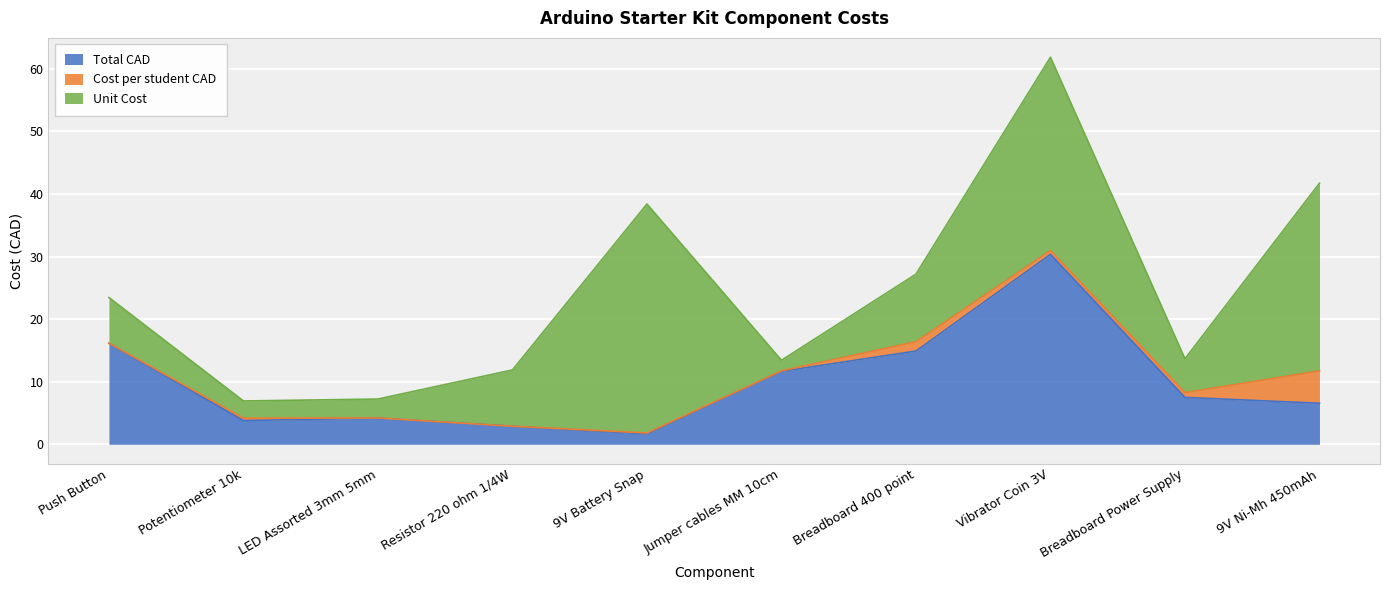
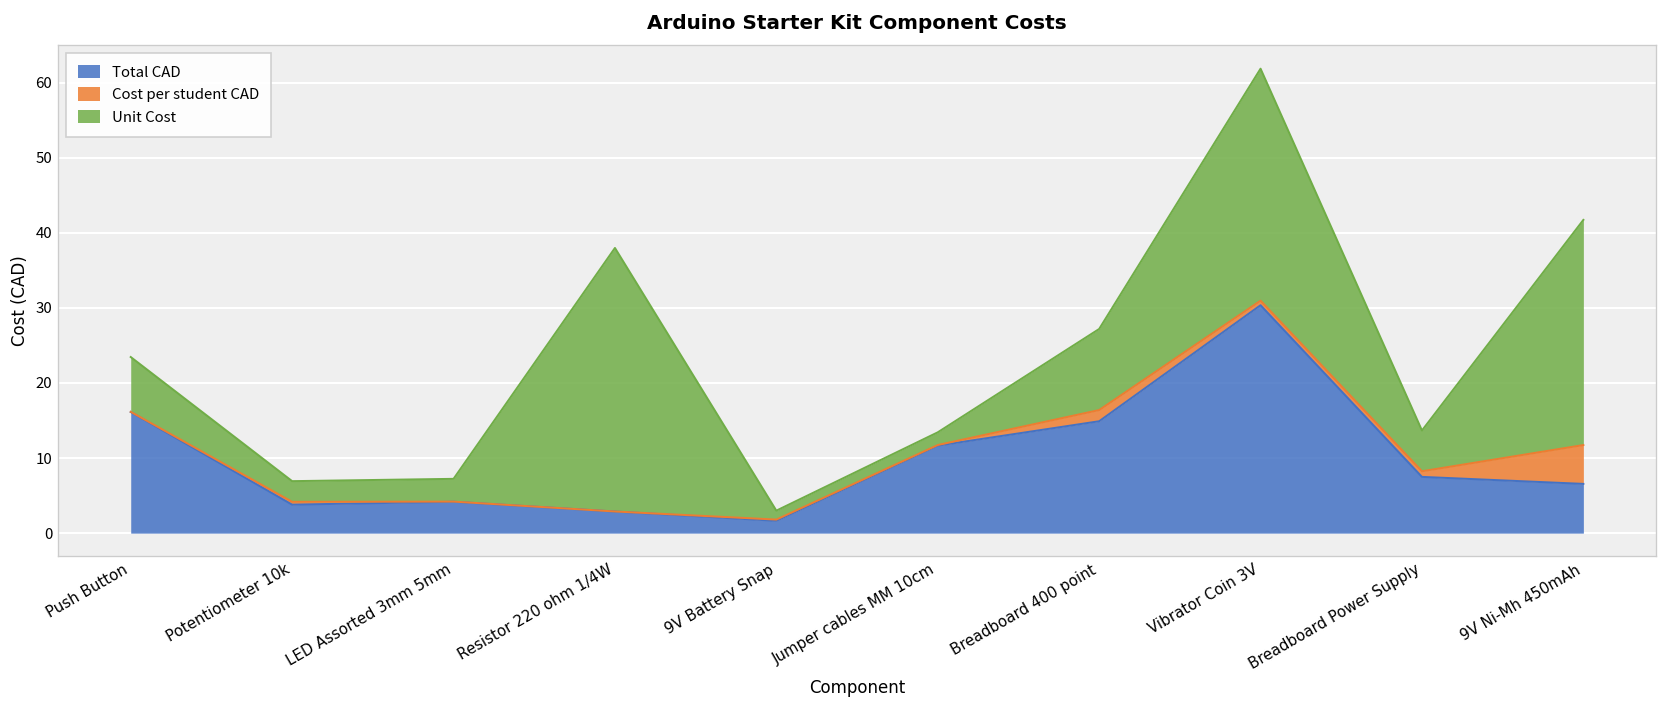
  {
    "Total CAD": {
      "Breadboard 400 point": 15,
      "Vibrator Coin 3V": 30,
      "Breadboard Power Supply": 7,
      "9V Ni-Mh 450mAh": 7
    },
    "Cost per student CAD": {
      "Breadboard 400 point": 1,
      "Vibrator Coin 3V": 1,
      "Breadboard Power Supply": 1,
      "9V Ni-Mh 450mAh": 5
    },
    "Unit Cost": {
      "Push Button": 7,
      "Potentiometer 10k": 3,
      "LED Assorted 3mm 5mm": 3,
-     "Resistor 220 ohm 1/4W": 9,
-     "9V Battery Snap": 37,
+     "Resistor 220 ohm 1/4W": 35,
+     "9V Battery Snap": 1,
      "Jumper cables MM 10cm": 2,
      "Breadboard 400 point": 11,
      "Vibrator Coin 3V": 31,
      "Breadboard Power Supply": 5,
      "9V Ni-Mh 450mAh": 30
    }
  }
